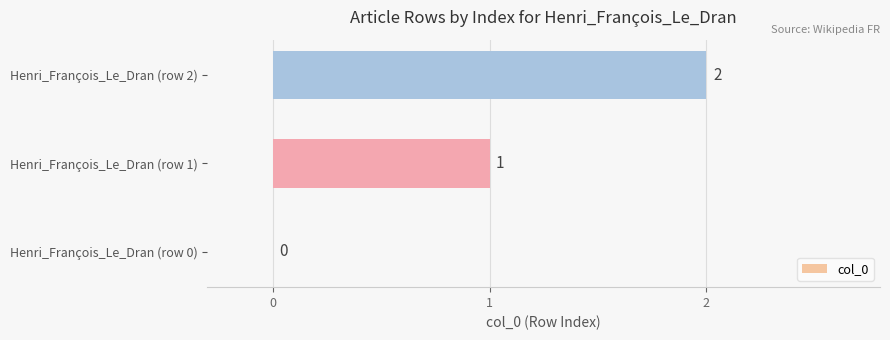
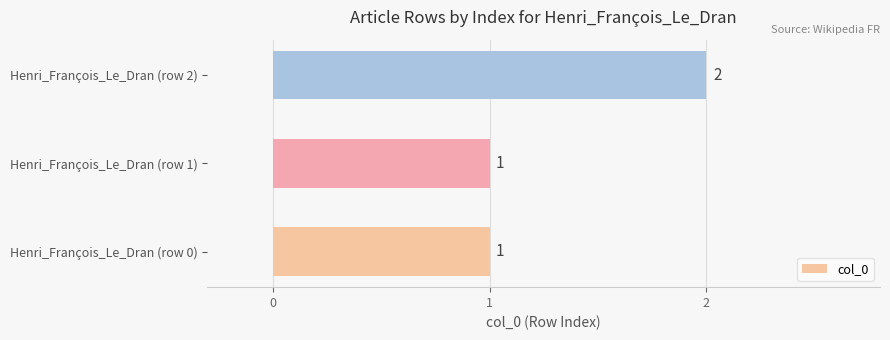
  {
    "Henri_François_Le_Dran (row 2)": 2,
    "Henri_François_Le_Dran (row 1)": 1,
-   "Henri_François_Le_Dran (row 0)": 0
+   "Henri_François_Le_Dran (row 0)": 1
  }
